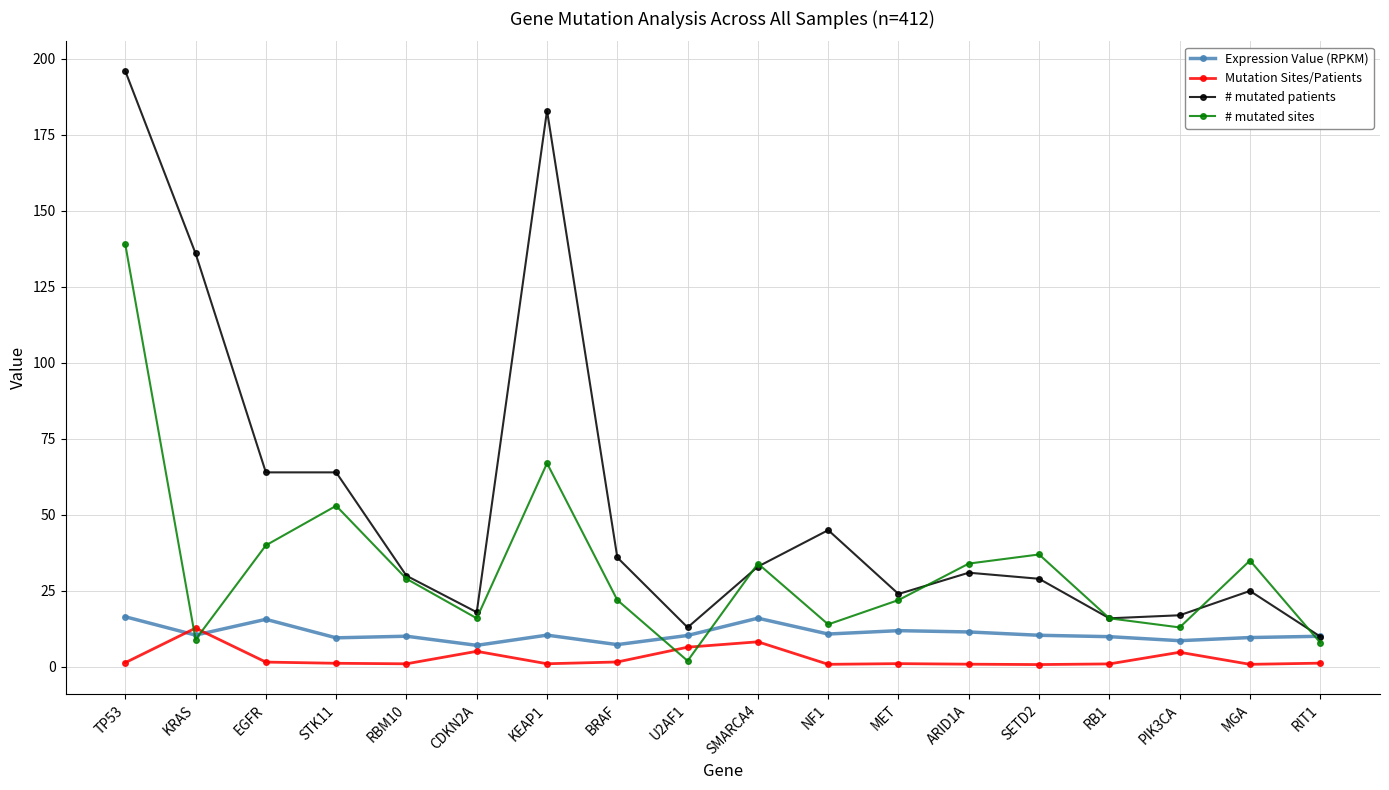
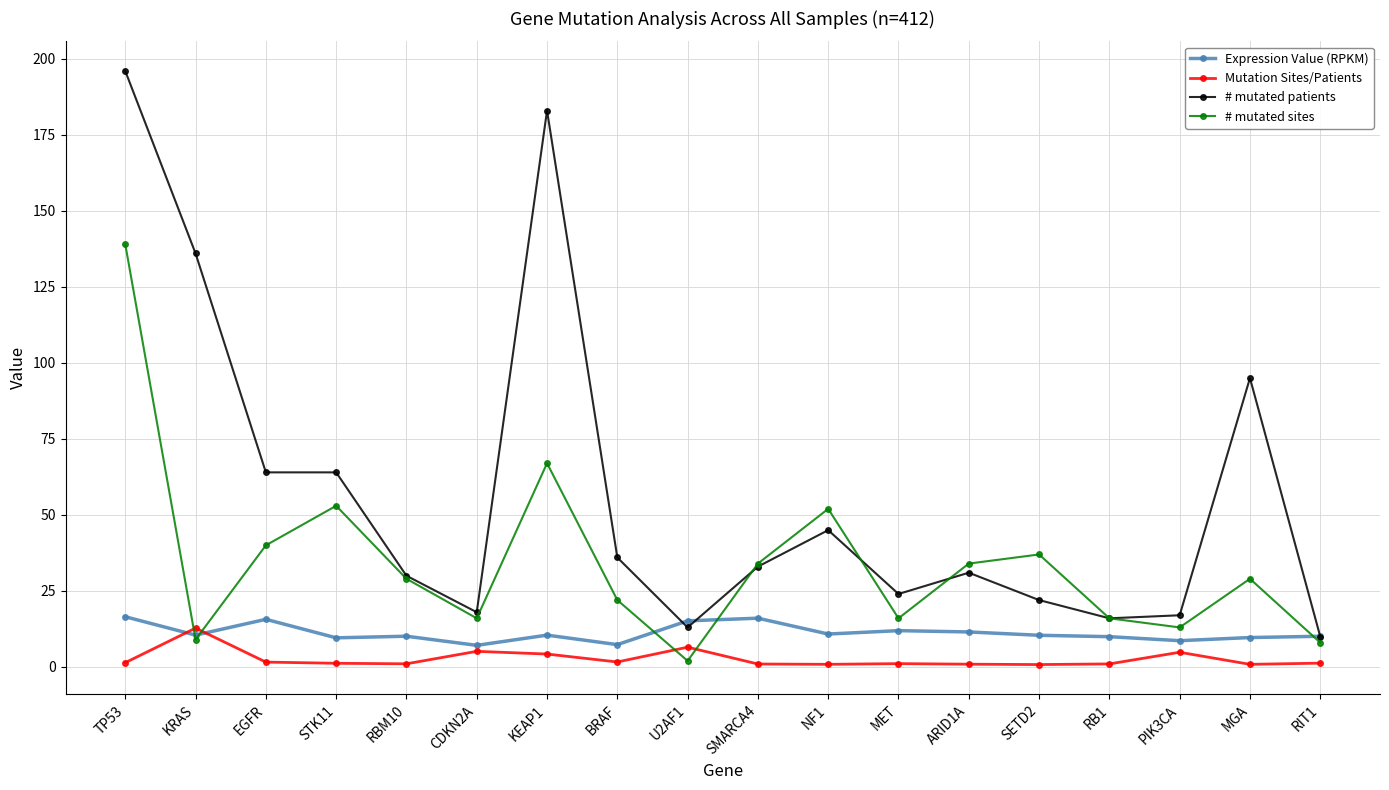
  {
    "Expression Value (RPKM)": {
      "TP53": 17,
      "KRAS": 10,
      "EGFR": 16,
      "STK11": 10,
      "RBM10": 10,
      "CDKN2A": 7,
      "KEAP1": 10,
      "BRAF": 7,
-     "U2AF1": 10,
+     "U2AF1": 15,
      "SMARCA4": 16,
      "NF1": 11,
      "MET": 12,
      "ARID1A": 12,
      "SETD2": 10,
      "RB1": 10,
      "PIK3CA": 9,
      "MGA": 10
    },
    "Mutation Sites/Patients": {
      "TP53": 1,
      "KRAS": 13,
      "EGFR": 2,
      "STK11": 1,
      "RBM10": 1,
      "CDKN2A": 5,
-     "KEAP1": 1,
+     "KEAP1": 4,
      "BRAF": 2,
      "U2AF1": 7,
-     "SMARCA4": 8,
+     "SMARCA4": 1,
      "NF1": 1,
      "MET": 1,
      "ARID1A": 1,
      "SETD2": 1,
      "RB1": 1,
      "PIK3CA": 5,
      "MGA": 1,
      "RIT1": 1
    },
    "# mutated patients": {
      "TP53": 196,
      "KRAS": 136,
      "EGFR": 64,
      "STK11": 64,
      "RBM10": 30,
      "CDKN2A": 18,
      "KEAP1": 183,
      "BRAF": 36,
      "U2AF1": 13,
      "SMARCA4": 33,
      "NF1": 45,
      "MET": 24,
      "ARID1A": 31,
-     "SETD2": 29,
+     "SETD2": 22,
      "PIK3CA": 17,
-     "MGA": 25
+     "MGA": 95
    },
    "# mutated sites": {
      "TP53": 139,
      "KRAS": 9,
      "EGFR": 40,
      "STK11": 53,
      "RBM10": 29,
      "CDKN2A": 16,
      "KEAP1": 67,
      "BRAF": 22,
      "U2AF1": 2,
      "SMARCA4": 34,
-     "NF1": 14,
-     "MET": 22,
+     "NF1": 52,
+     "MET": 16,
      "ARID1A": 34,
      "SETD2": 37,
      "PIK3CA": 13,
-     "MGA": 35,
+     "MGA": 29,
      "RIT1": 8
    }
  }
